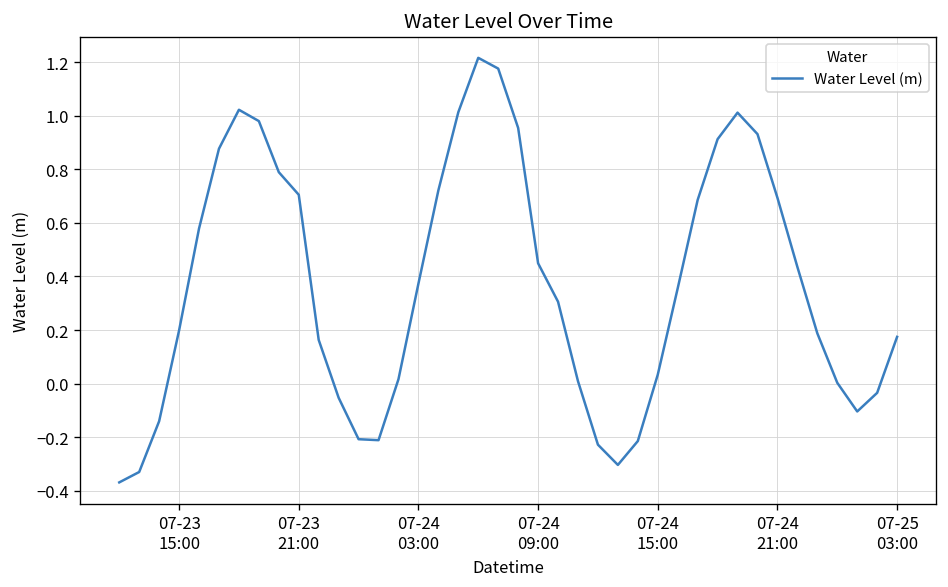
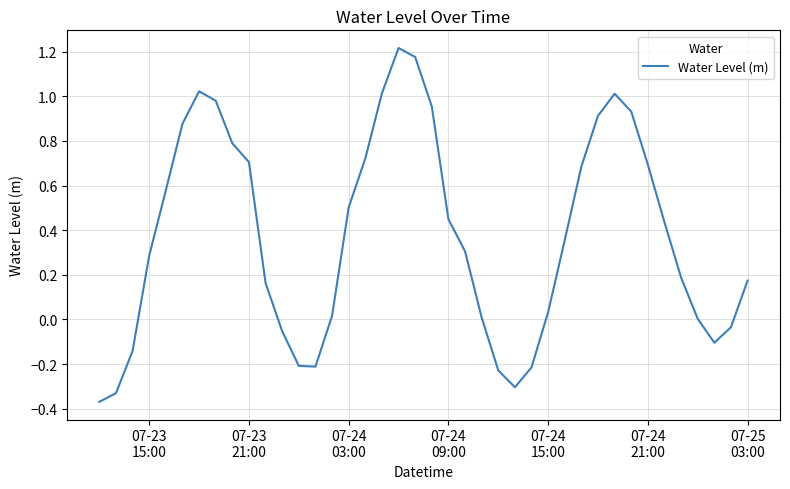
  {
-   "07-23 15:00": 0.20,
+   "07-23 15:00": 0.29,
    "07-23 21:00": 0.71,
-   "07-24 03:00": 0.37,
+   "07-24 03:00": 0.50,
    "07-24 09:00": 0.45,
    "07-24 15:00": 0.03,
    "07-24 21:00": 0.69,
    "07-25 03:00": 0.17
  }
